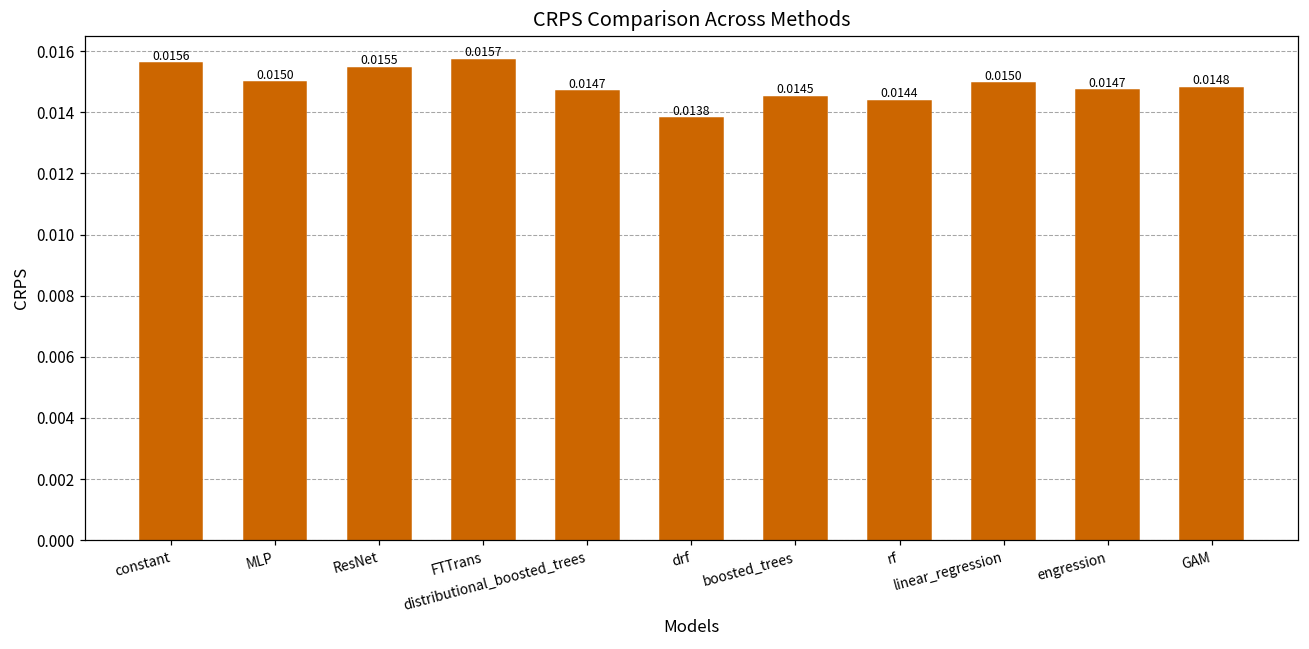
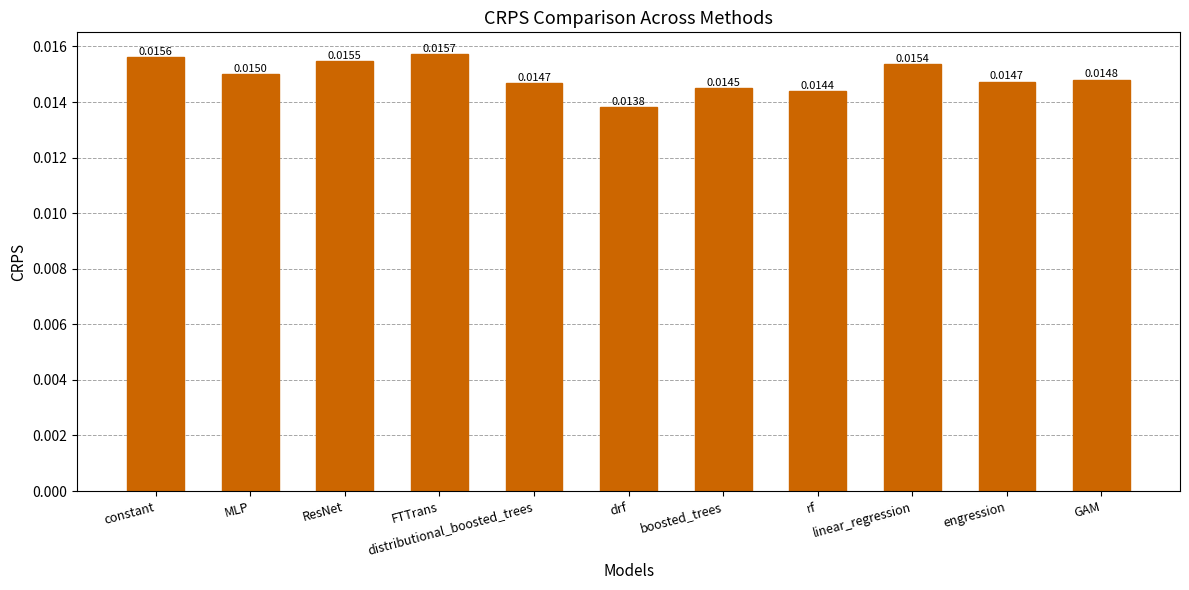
  {
    "constant": 0.0156,
    "MLP": 0.0150,
    "ResNet": 0.0155,
    "FTTrans": 0.0157,
    "distributional_boosted_trees": 0.0147,
    "drf": 0.0138,
    "boosted_trees": 0.0145,
    "rf": 0.0144,
-   "linear_regression": 0.0150,
+   "linear_regression": 0.0154,
    "engression": 0.0147,
    "GAM": 0.0148
  }
